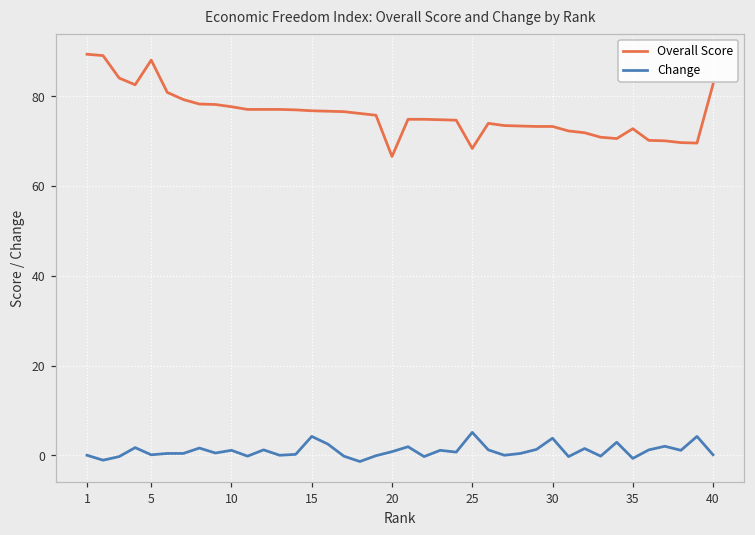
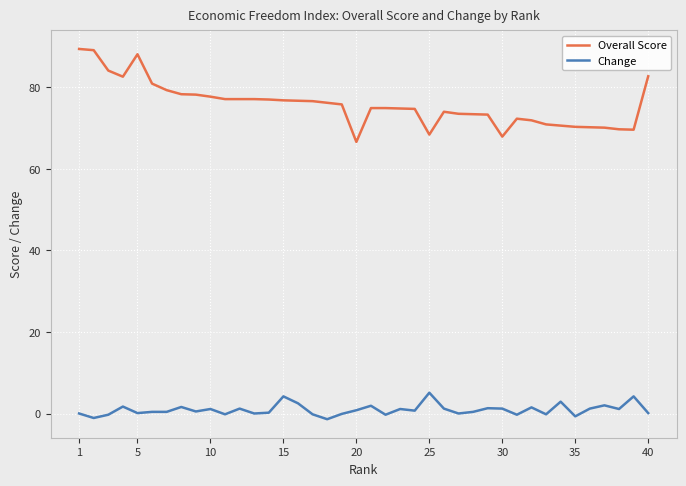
  {
    "Overall Score": {
      "1": 89,
      "5": 88,
      "10": 78,
      "15": 77,
      "20": 67,
      "25": 68,
-     "30": 73,
-     "35": 73,
+     "30": 68,
+     "35": 70,
      "40": 83
    },
    "Change": {
      "1": 0,
      "5": 0,
      "10": 1,
      "15": 4,
      "20": 1,
      "25": 5,
-     "30": 4,
+     "30": 1,
      "35": -1,
      "40": 0
    }
  }
